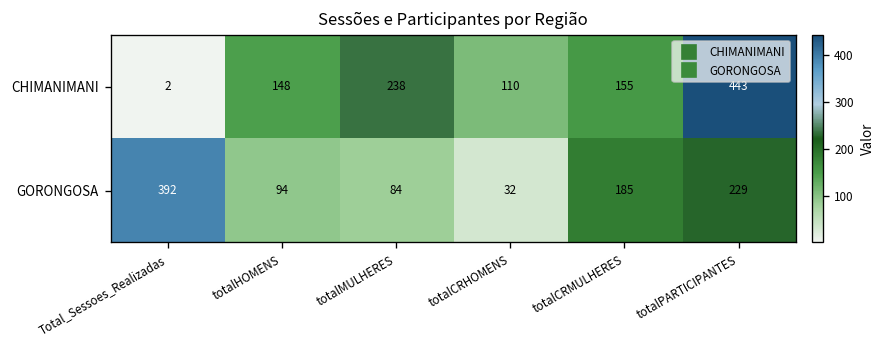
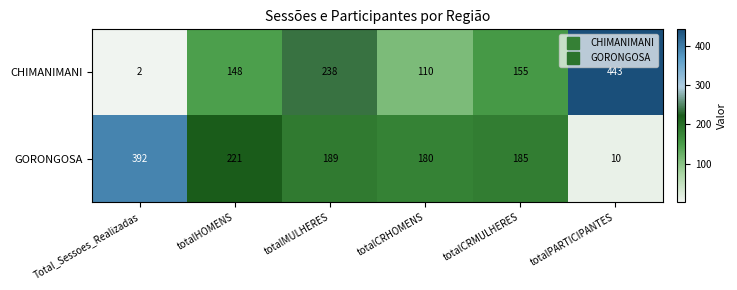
  {
    "CHIMANIMANI": {
      "Total_Sessoes_Realizadas": 2,
      "totalHOMENS": 148,
      "totalMULHERES": 238,
      "totalCRHOMENS": 110,
      "totalCRMULHERES": 155,
      "totalPARTICIPANTES": 443
    },
    "GORONGOSA": {
      "Total_Sessoes_Realizadas": 392,
-     "totalHOMENS": 94,
-     "totalMULHERES": 84,
-     "totalCRHOMENS": 32,
+     "totalHOMENS": 221,
+     "totalMULHERES": 189,
+     "totalCRHOMENS": 180,
      "totalCRMULHERES": 185,
-     "totalPARTICIPANTES": 229
+     "totalPARTICIPANTES": 10
    }
  }
